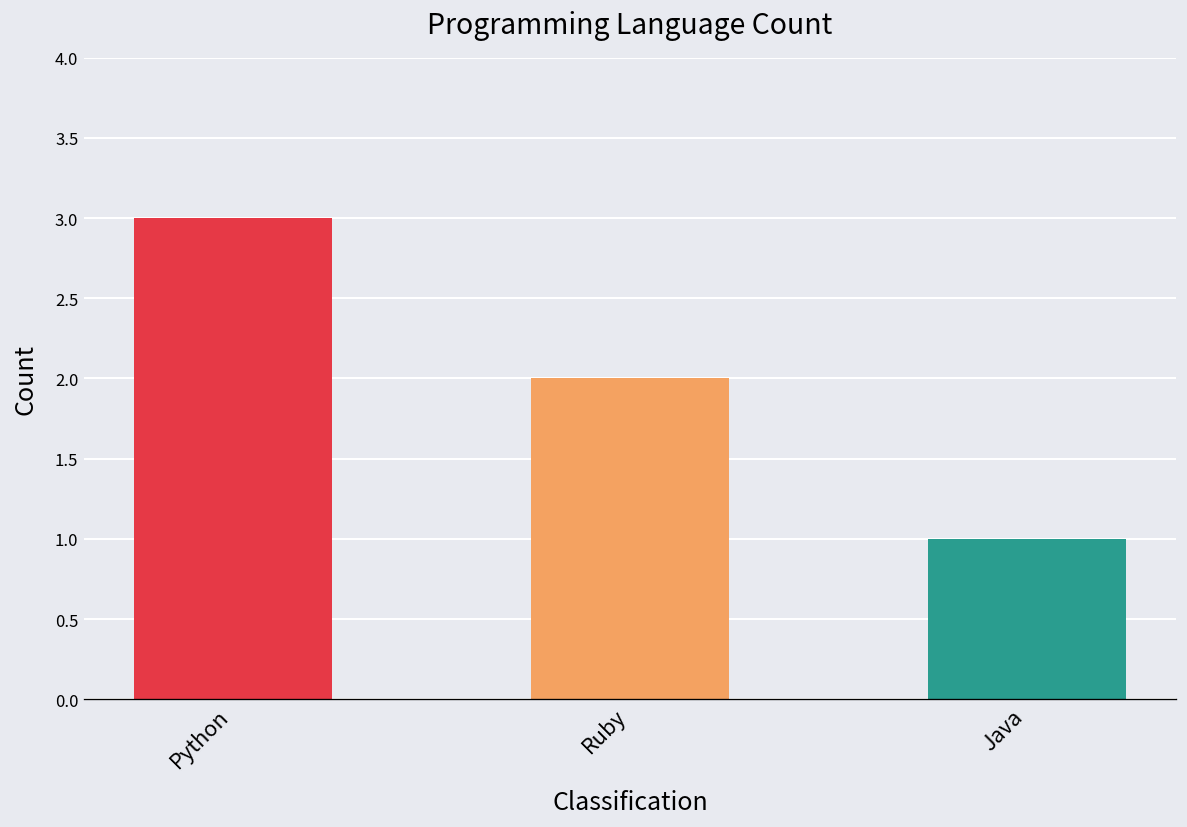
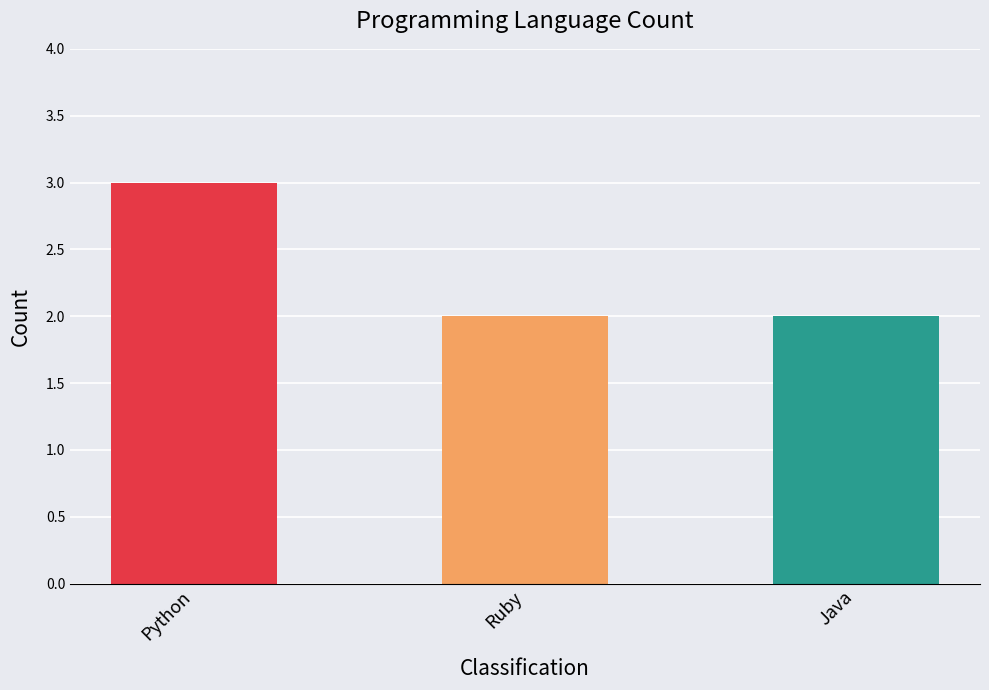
  {
    "Python": 3,
    "Ruby": 2,
-   "Java": 1
+   "Java": 2
  }
